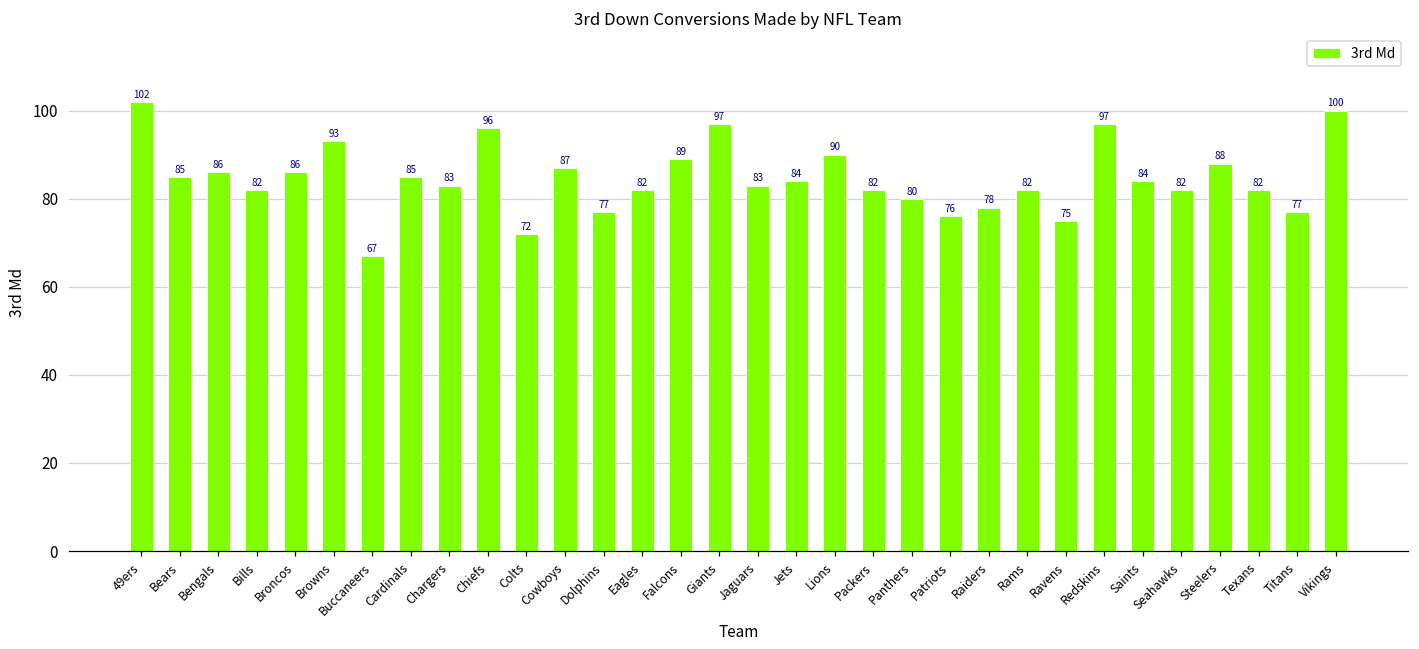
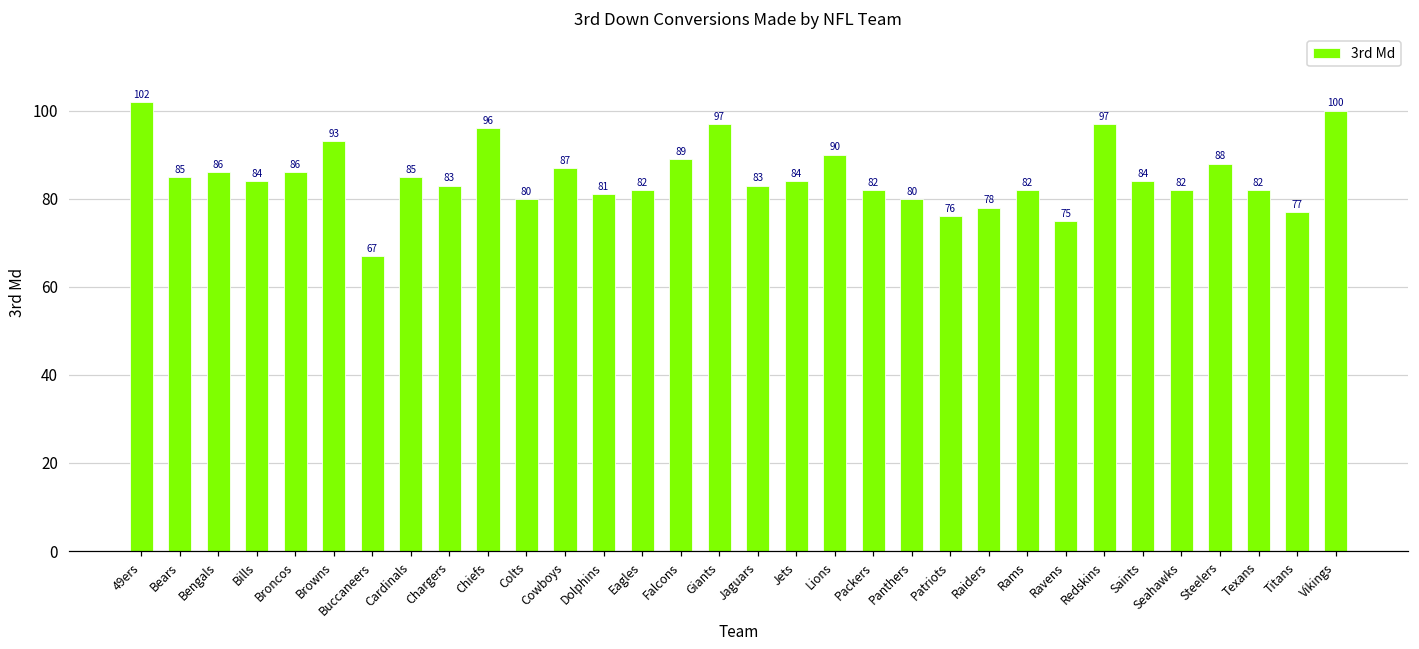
  {
    "49ers": 102,
    "Bears": 85,
    "Bengals": 86,
-   "Bills": 82,
+   "Bills": 84,
    "Broncos": 86,
    "Browns": 93,
    "Buccaneers": 67,
    "Cardinals": 85,
    "Chargers": 83,
    "Chiefs": 96,
-   "Colts": 72,
+   "Colts": 80,
    "Cowboys": 87,
-   "Dolphins": 77,
+   "Dolphins": 81,
    "Eagles": 82,
    "Falcons": 89,
    "Giants": 97,
    "Jaguars": 83,
    "Jets": 84,
    "Lions": 90,
    "Packers": 82,
    "Panthers": 80,
    "Patriots": 76,
    "Raiders": 78,
    "Rams": 82,
    "Ravens": 75,
    "Redskins": 97,
    "Saints": 84,
    "Seahawks": 82,
    "Steelers": 88,
    "Texans": 82,
    "Titans": 77,
    "Vikings": 100
  }
